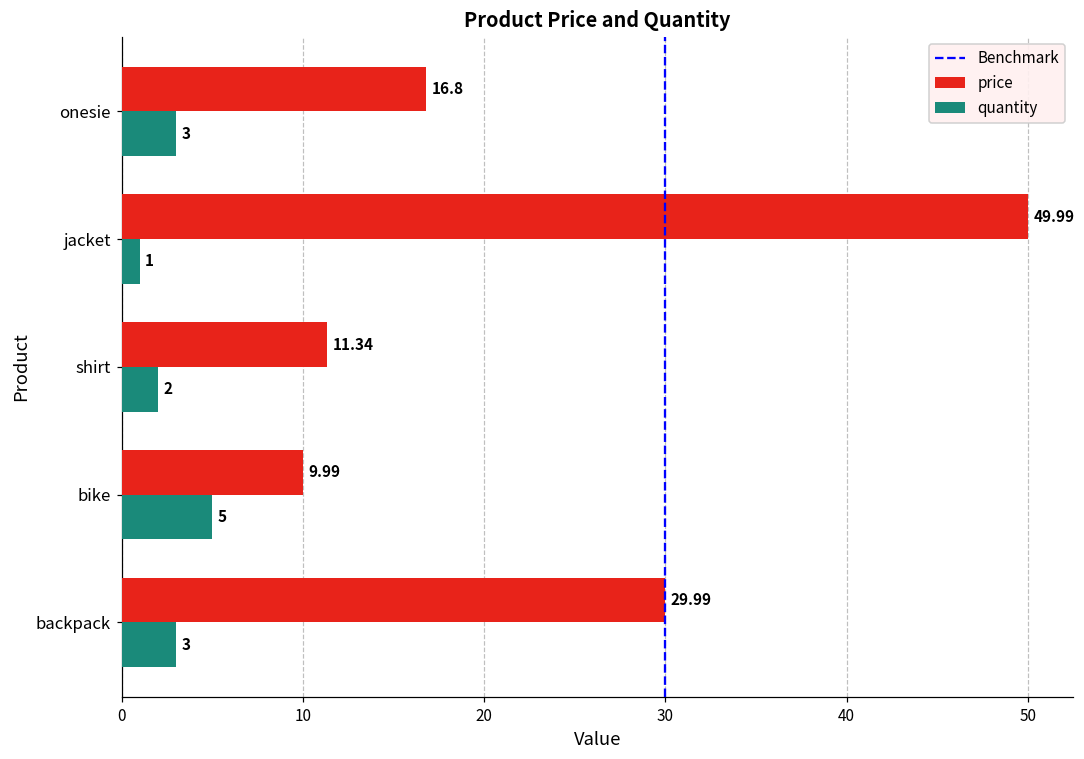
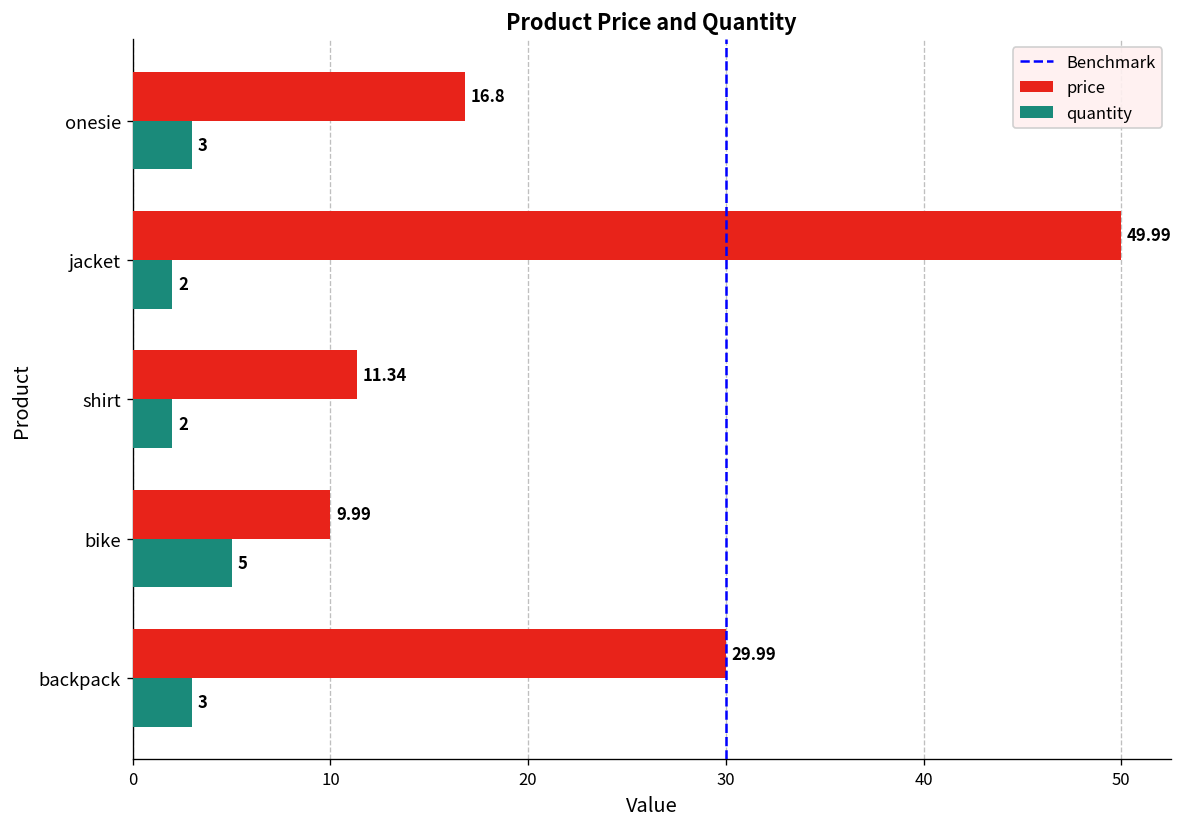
  {
    "price": {
      "onesie": 16.8,
      "jacket": 49.99,
      "shirt": 11.34,
      "bike": 9.99,
      "backpack": 29.99
    },
    "quantity": {
      "onesie": 3,
-     "jacket": 1,
+     "jacket": 2,
      "shirt": 2,
      "bike": 5,
      "backpack": 3
    }
  }
